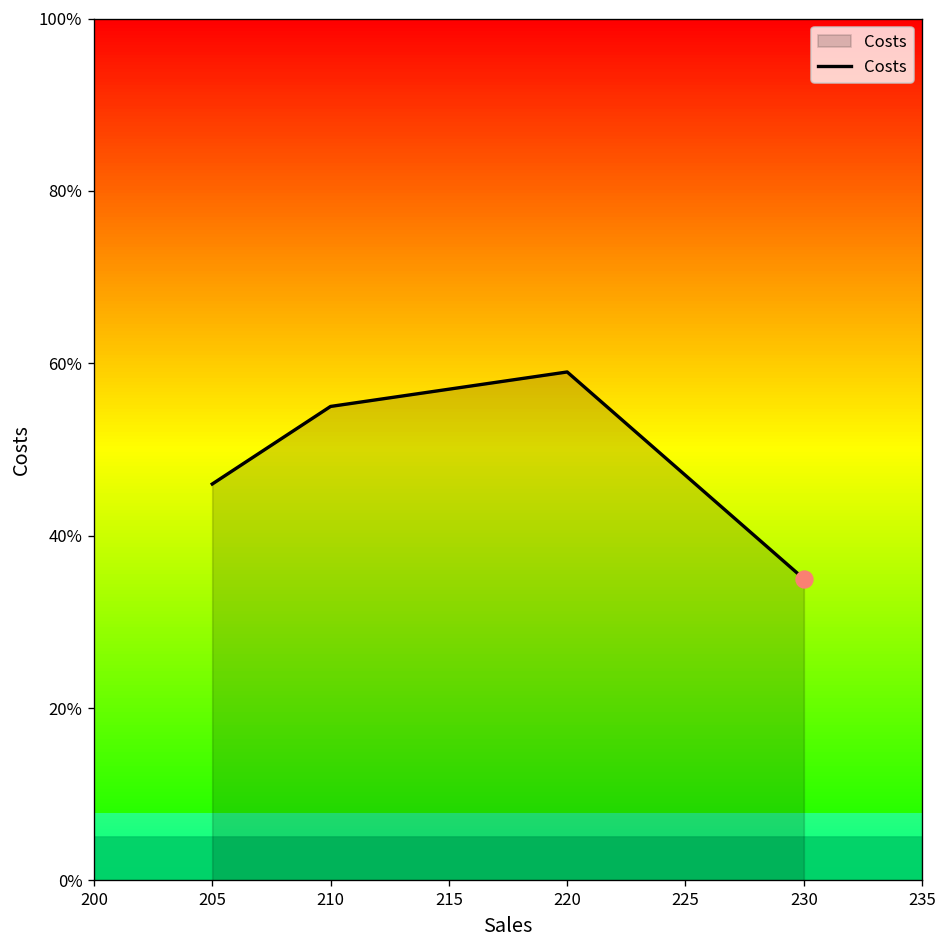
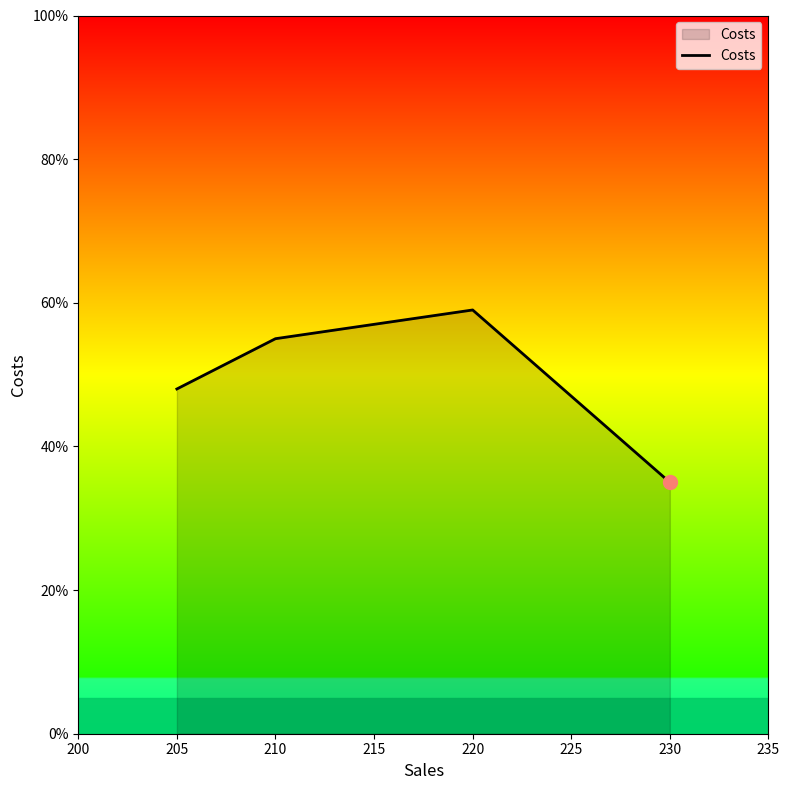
  {
    "Costs": {
-     "205": "46%",
+     "205": "48%",
      "210": "55%",
      "220": "59%"
    }
  }
